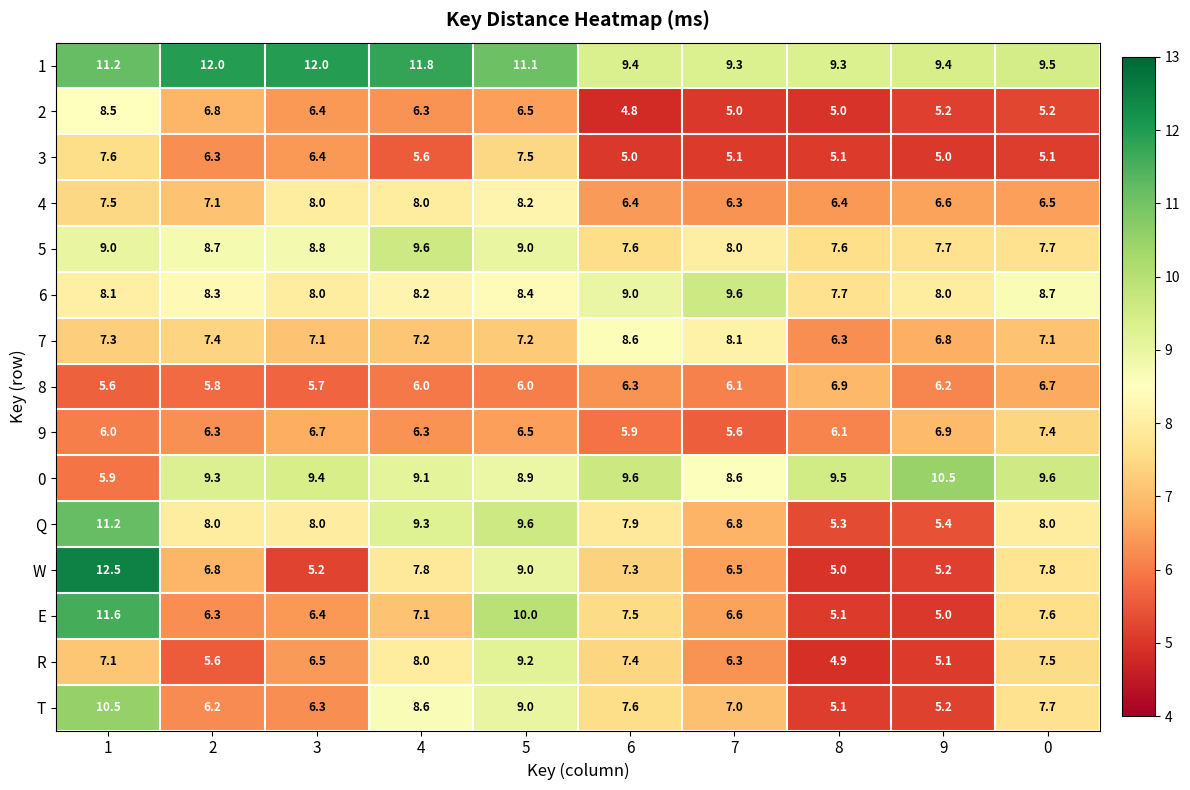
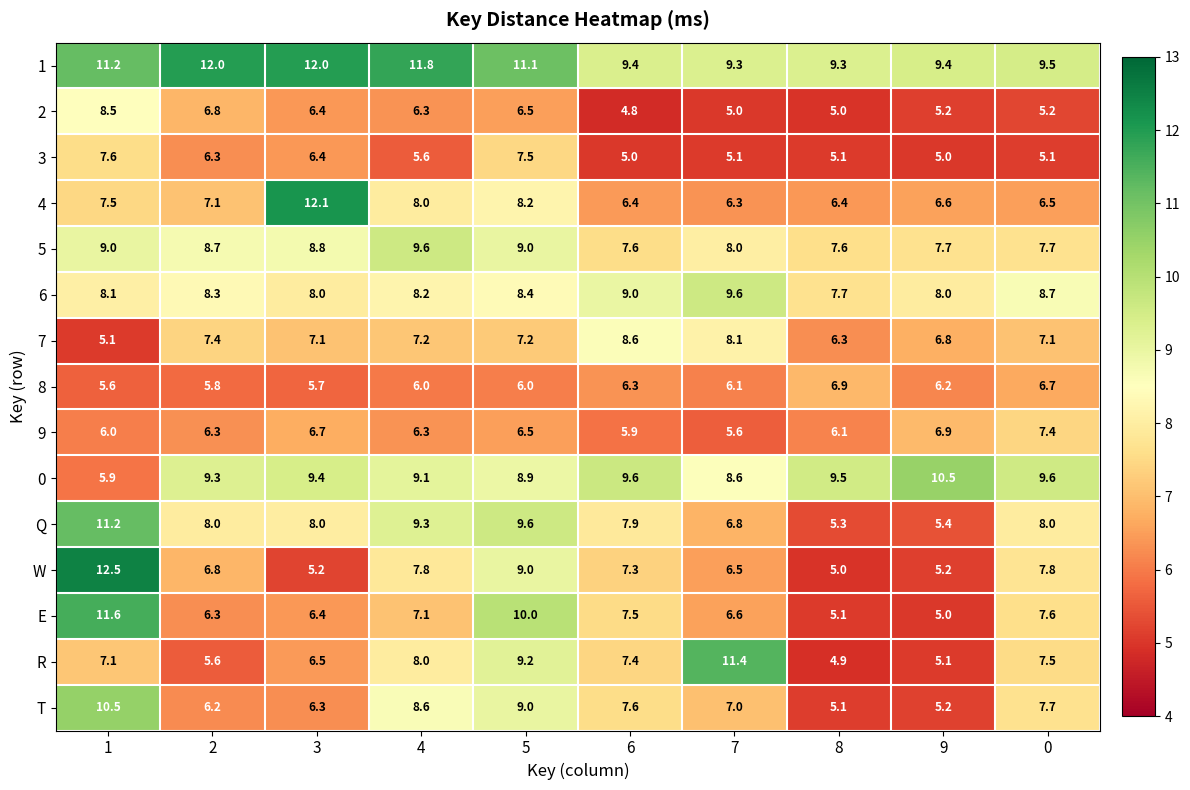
  {
    "1": {
      "1": 11.2,
      "2": 12.0,
      "3": 12.0,
      "4": 11.8,
      "5": 11.1,
      "6": 9.4,
      "7": 9.3,
      "8": 9.3,
      "9": 9.4,
      "0": 9.5
    },
    "2": {
      "1": 8.5,
      "2": 6.8,
      "3": 6.4,
      "4": 6.3,
      "5": 6.5,
      "6": 4.8,
      "7": 5.0,
      "8": 5.0,
      "9": 5.2,
      "0": 5.2
    },
    "3": {
      "1": 7.6,
      "2": 6.3,
      "3": 6.4,
      "4": 5.6,
      "5": 7.5,
      "6": 5.0,
      "7": 5.1,
      "8": 5.1,
      "9": 5.0,
      "0": 5.1
    },
    "4": {
      "1": 7.5,
      "2": 7.1,
-     "3": 8.0,
+     "3": 12.1,
      "4": 8.0,
      "5": 8.2,
      "6": 6.4,
      "7": 6.3,
      "8": 6.4,
      "9": 6.6,
      "0": 6.5
    },
    "5": {
      "1": 9.0,
      "2": 8.7,
      "3": 8.8,
      "4": 9.6,
      "5": 9.0,
      "6": 7.6,
      "7": 8.0,
      "8": 7.6,
      "9": 7.7,
      "0": 7.7
    },
    "6": {
      "1": 8.1,
      "2": 8.3,
      "3": 8.0,
      "4": 8.2,
      "5": 8.4,
      "6": 9.0,
      "7": 9.6,
      "8": 7.7,
      "9": 8.0,
      "0": 8.7
    },
    "7": {
-     "1": 7.3,
+     "1": 5.1,
      "2": 7.4,
      "3": 7.1,
      "4": 7.2,
      "5": 7.2,
      "6": 8.6,
      "7": 8.1,
      "8": 6.3,
      "9": 6.8,
      "0": 7.1
    },
    "8": {
      "1": 5.6,
      "2": 5.8,
      "3": 5.7,
      "4": 6.0,
      "5": 6.0,
      "6": 6.3,
      "7": 6.1,
      "8": 6.9,
      "9": 6.2,
      "0": 6.7
    },
    "9": {
      "1": 6.0,
      "2": 6.3,
      "3": 6.7,
      "4": 6.3,
      "5": 6.5,
      "6": 5.9,
      "7": 5.6,
      "8": 6.1,
      "9": 6.9,
      "0": 7.4
    },
    "0": {
      "1": 5.9,
      "2": 9.3,
      "3": 9.4,
      "4": 9.1,
      "5": 8.9,
      "6": 9.6,
      "7": 8.6,
      "8": 9.5,
      "9": 10.5,
      "0": 9.6
    },
    "Q": {
      "1": 11.2,
      "2": 8.0,
      "3": 8.0,
      "4": 9.3,
      "5": 9.6,
      "6": 7.9,
      "7": 6.8,
      "8": 5.3,
      "9": 5.4,
      "0": 8.0
    },
    "W": {
      "1": 12.5,
      "2": 6.8,
      "3": 5.2,
      "4": 7.8,
      "5": 9.0,
      "6": 7.3,
      "7": 6.5,
      "8": 5.0,
      "9": 5.2,
      "0": 7.8
    },
    "E": {
      "1": 11.6,
      "2": 6.3,
      "3": 6.4,
      "4": 7.1,
      "5": 10.0,
      "6": 7.5,
      "7": 6.6,
      "8": 5.1,
      "9": 5.0,
      "0": 7.6
    },
    "R": {
      "1": 7.1,
      "2": 5.6,
      "3": 6.5,
      "4": 8.0,
      "5": 9.2,
      "6": 7.4,
-     "7": 6.3,
+     "7": 11.4,
      "8": 4.9,
      "9": 5.1,
      "0": 7.5
    },
    "T": {
      "1": 10.5,
      "2": 6.2,
      "3": 6.3,
      "4": 8.6,
      "5": 9.0,
      "6": 7.6,
      "7": 7.0,
      "8": 5.1,
      "9": 5.2,
      "0": 7.7
    }
  }
